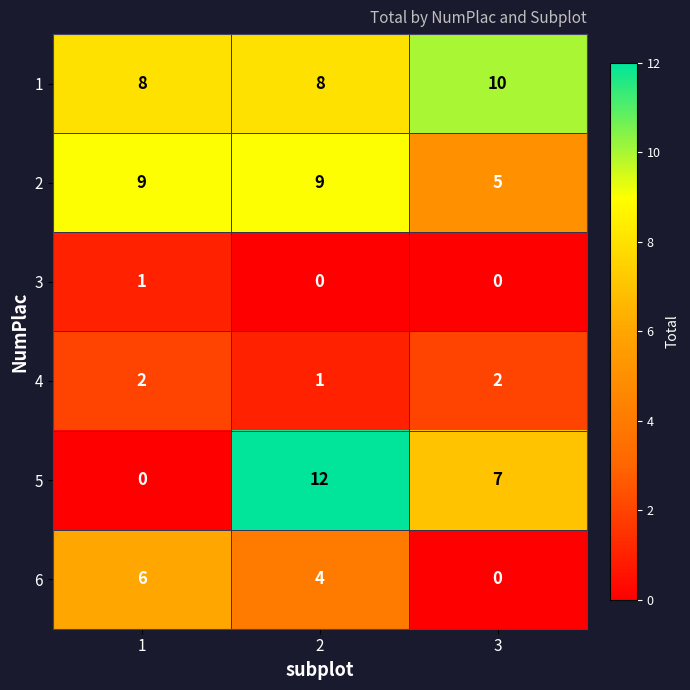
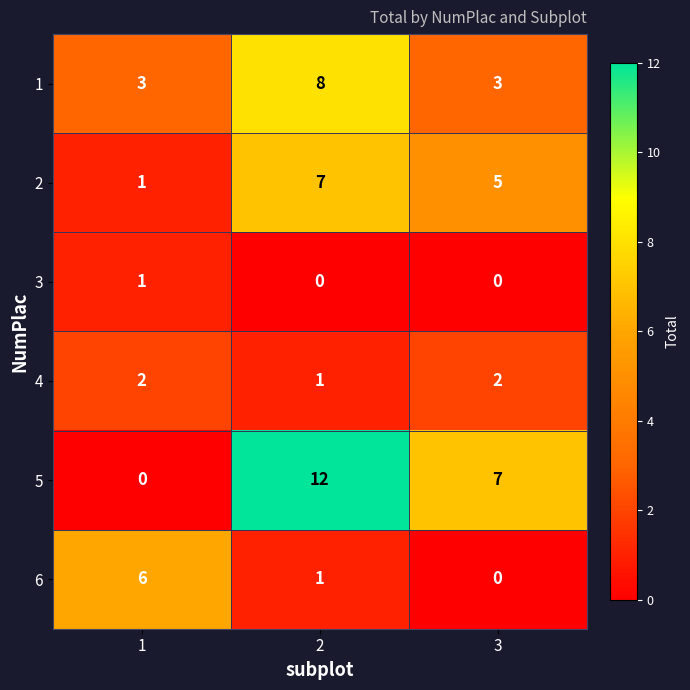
  {
    "1": {
-     "1": 8,
+     "1": 3,
      "2": 8,
-     "3": 10
+     "3": 3
    },
    "2": {
-     "1": 9,
-     "2": 9,
+     "1": 1,
+     "2": 7,
      "3": 5
    },
    "3": {
      "1": 1,
      "2": 0,
      "3": 0
    },
    "4": {
      "1": 2,
      "2": 1,
      "3": 2
    },
    "5": {
      "1": 0,
      "2": 12,
      "3": 7
    },
    "6": {
      "1": 6,
-     "2": 4,
+     "2": 1,
      "3": 0
    }
  }
